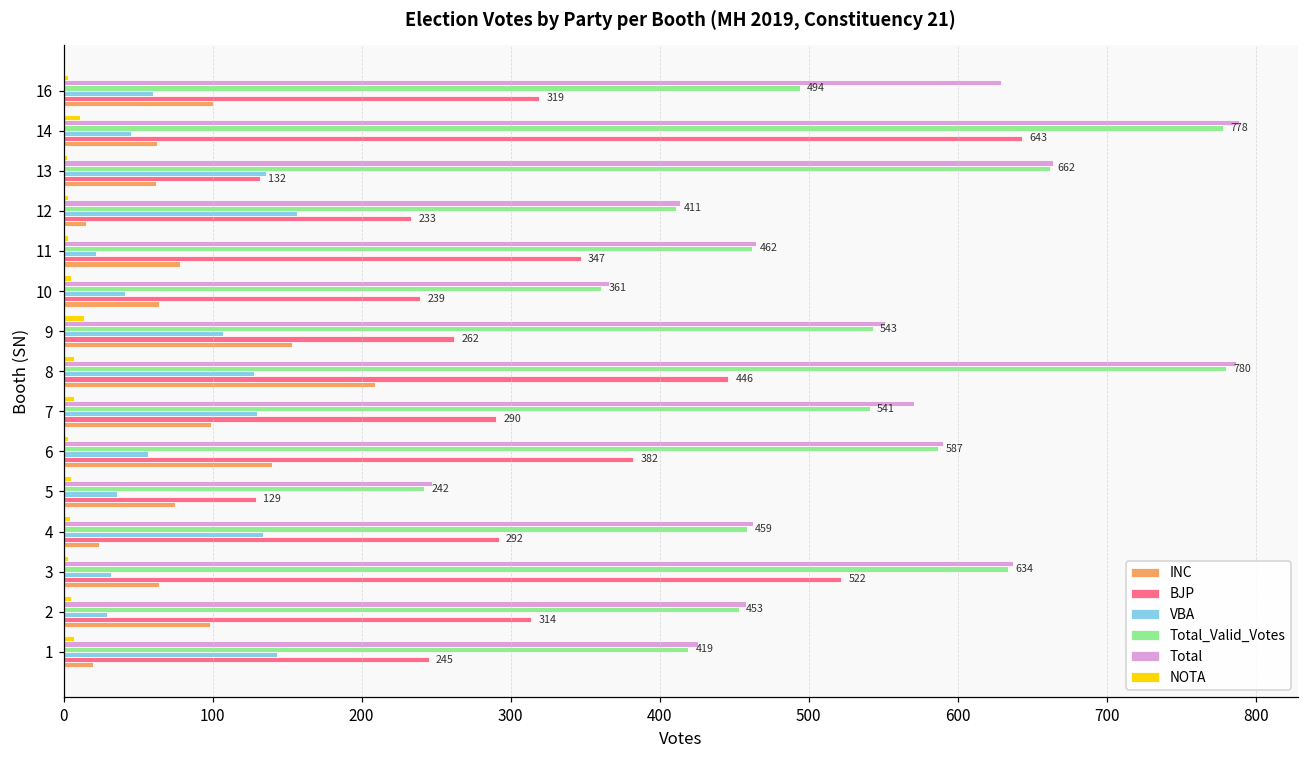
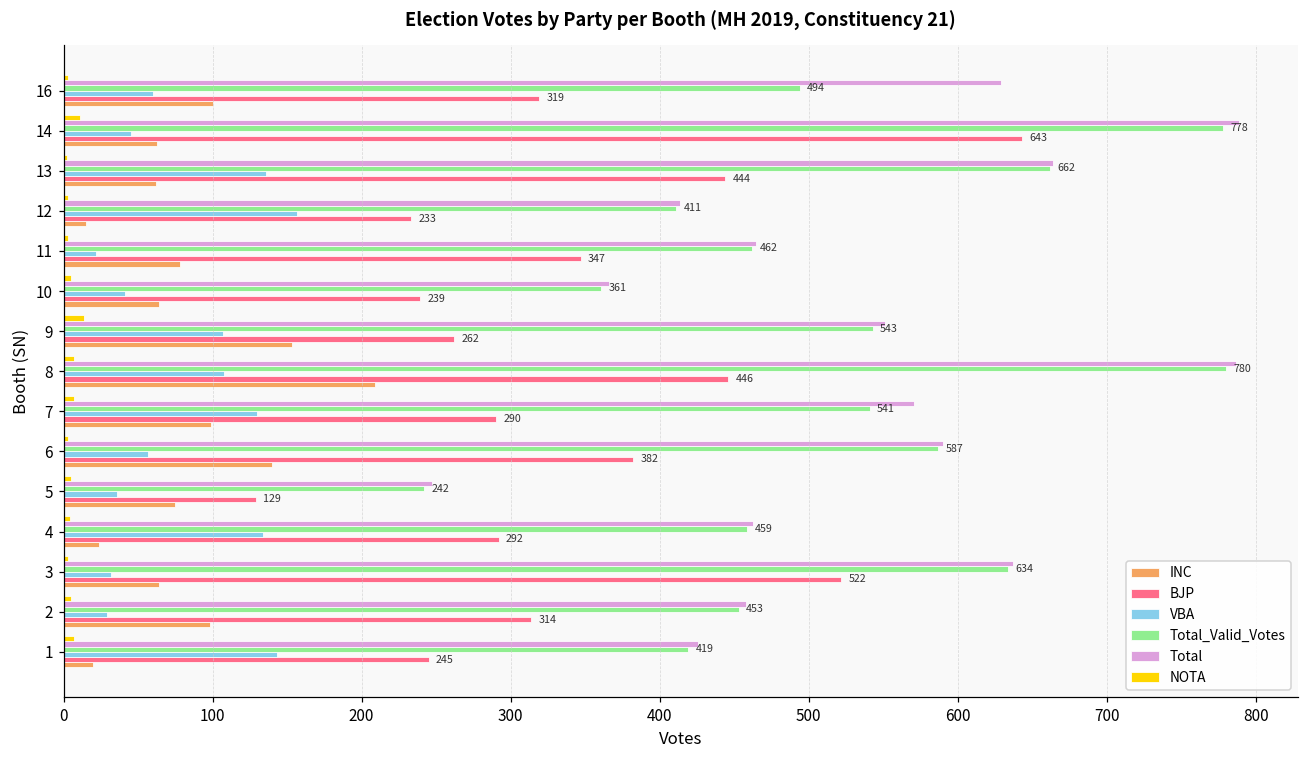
  {
    "INC": {
      "16": 100,
      "14": 63,
      "13": 62,
      "12": 15,
      "11": 78,
      "10": 64,
      "9": 153,
      "8": 209,
      "7": 99,
      "6": 140,
      "5": 75,
      "4": 24,
      "3": 64,
      "2": 98,
      "1": 20
    },
    "BJP": {
      "16": 319,
      "14": 643,
-     "13": 132,
+     "13": 444,
      "12": 233,
      "11": 347,
      "10": 239,
      "9": 262,
      "8": 446,
      "7": 290,
      "6": 382,
      "5": 129,
      "4": 292,
      "3": 522,
      "2": 314,
      "1": 245
    },
    "VBA": {
      "16": 60,
      "14": 45,
      "12": 157,
      "11": 22,
      "10": 41,
      "9": 107,
-     "8": 128,
+     "8": 108,
      "7": 130,
      "6": 57,
      "5": 36,
      "4": 134,
      "3": 32,
      "2": 29,
      "1": 143
    },
    "Total_Valid_Votes": {
      "16": 494,
      "14": 778,
      "13": 662,
      "12": 411,
      "11": 462,
      "10": 361,
      "9": 543,
      "8": 780,
      "7": 541,
      "6": 587,
      "5": 242,
      "4": 459,
      "3": 634,
      "2": 453,
      "1": 419
    },
    "Total": {
      "16": 629,
      "7": 571
    },
    "NOTA": {
      "16": 3,
      "14": 11,
      "13": 2,
      "12": 3,
      "11": 3,
      "10": 5,
      "9": 14,
      "8": 7,
      "7": 7,
      "6": 3,
      "5": 5,
      "4": 4,
      "3": 3,
      "2": 5,
      "1": 7
    }
  }
